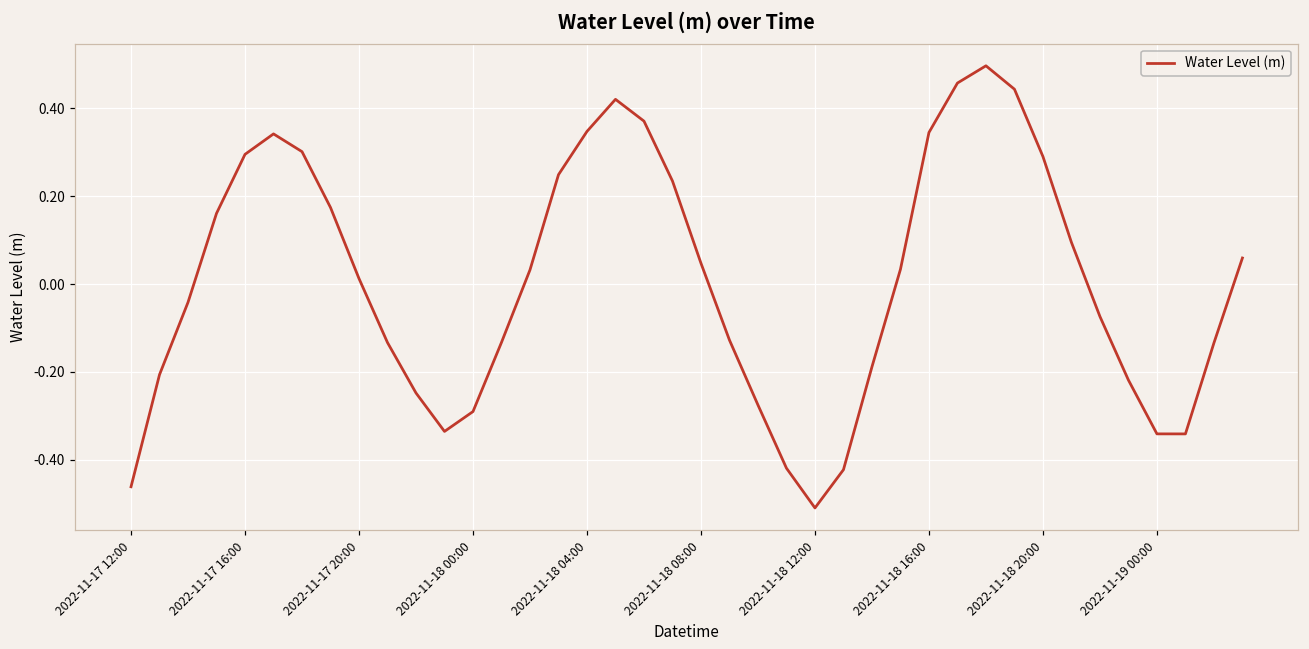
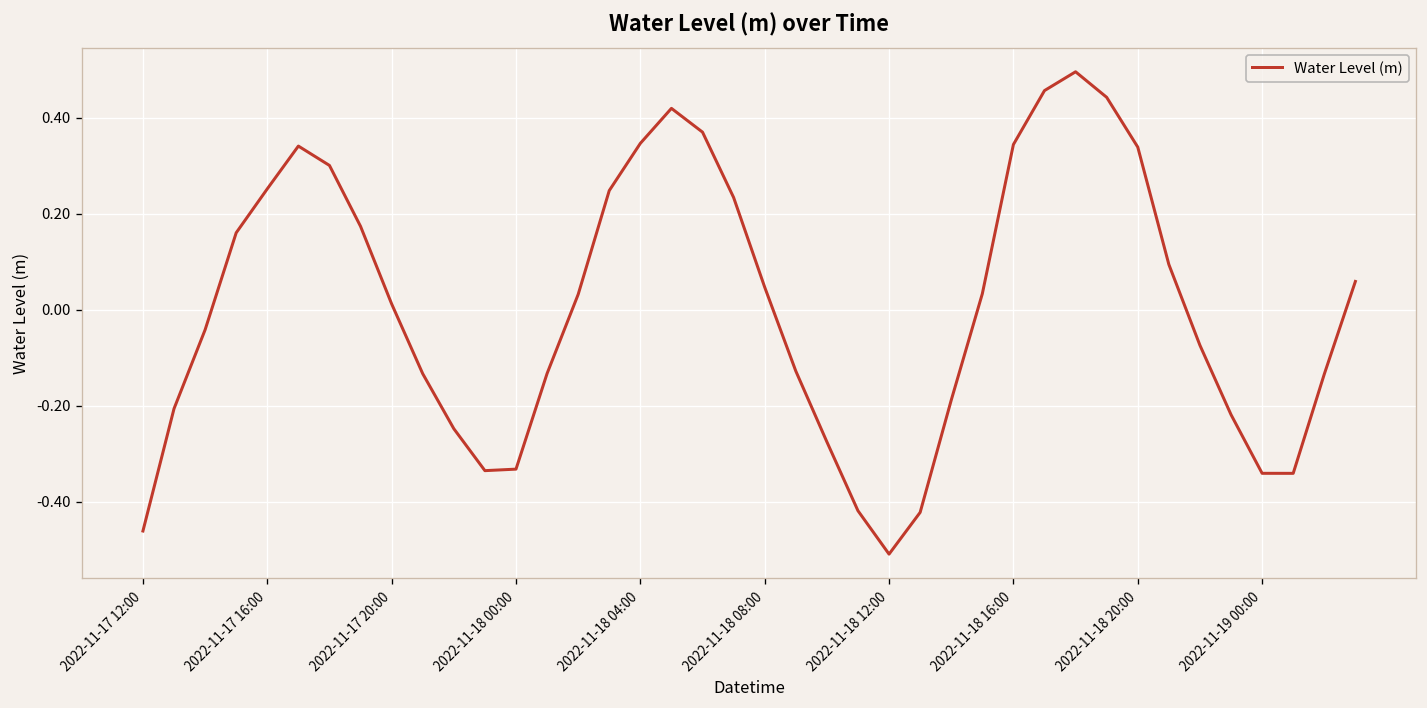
  {
    "2022-11-17 12:00": -0.46,
-   "2022-11-17 16:00": 0.29,
+   "2022-11-17 16:00": 0.25,
    "2022-11-17 20:00": 0.01,
-   "2022-11-18 00:00": -0.29,
+   "2022-11-18 00:00": -0.33,
    "2022-11-18 04:00": 0.35,
    "2022-11-18 08:00": 0.05,
    "2022-11-18 12:00": -0.51,
    "2022-11-18 16:00": 0.34,
-   "2022-11-18 20:00": 0.29,
+   "2022-11-18 20:00": 0.34,
    "2022-11-19 00:00": -0.34
  }
